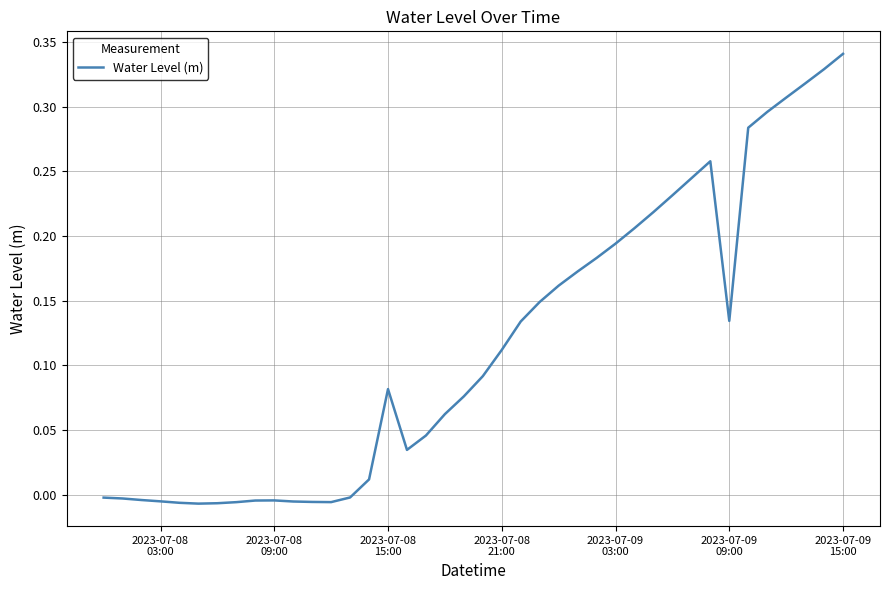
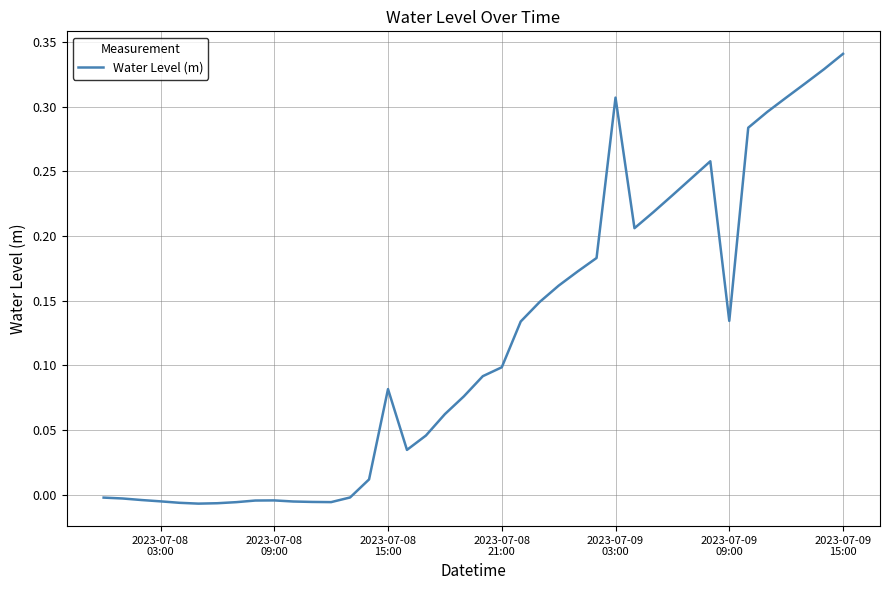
  {
    "2023-07-08 03:00": -0.005,
    "2023-07-08 09:00": -0.005,
    "2023-07-08 15:00": 0.082,
-   "2023-07-08 21:00": 0.112,
-   "2023-07-09 03:00": 0.194,
+   "2023-07-08 21:00": 0.098,
+   "2023-07-09 03:00": 0.307,
    "2023-07-09 09:00": 0.134,
    "2023-07-09 15:00": 0.341
  }
